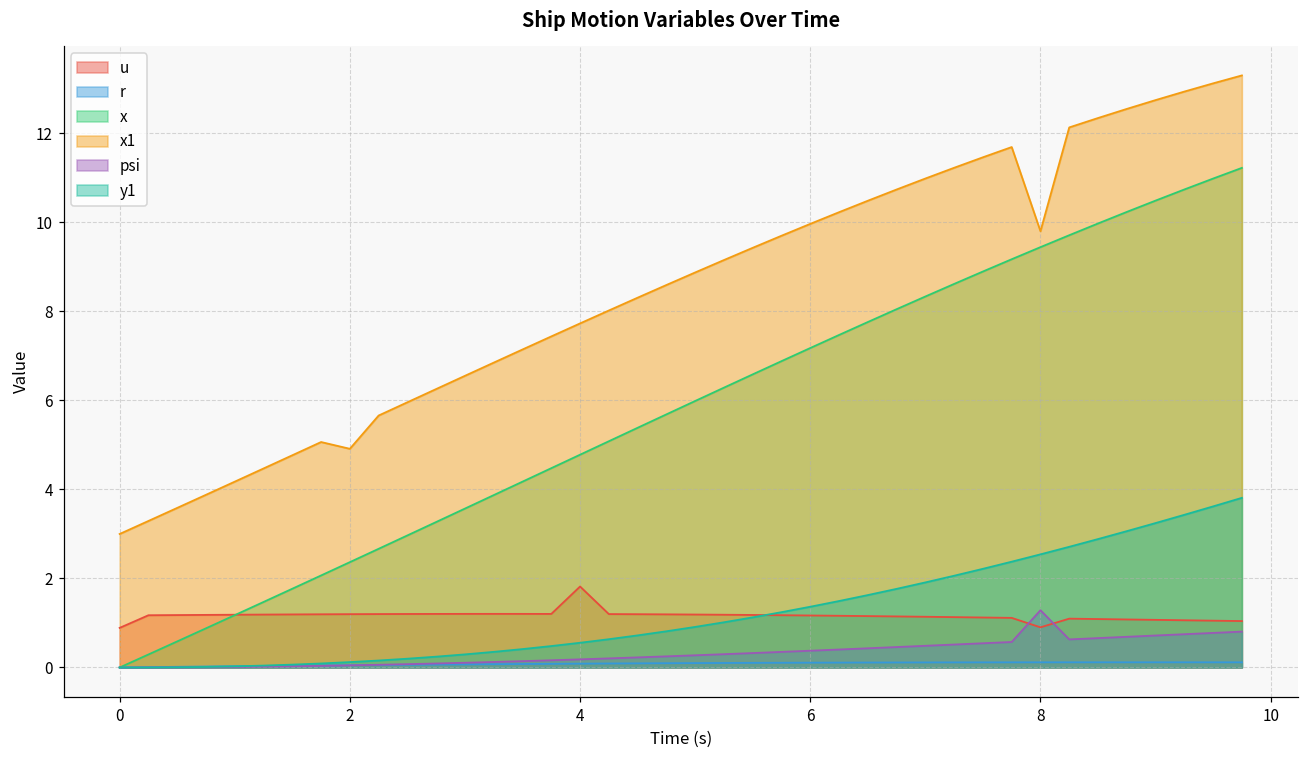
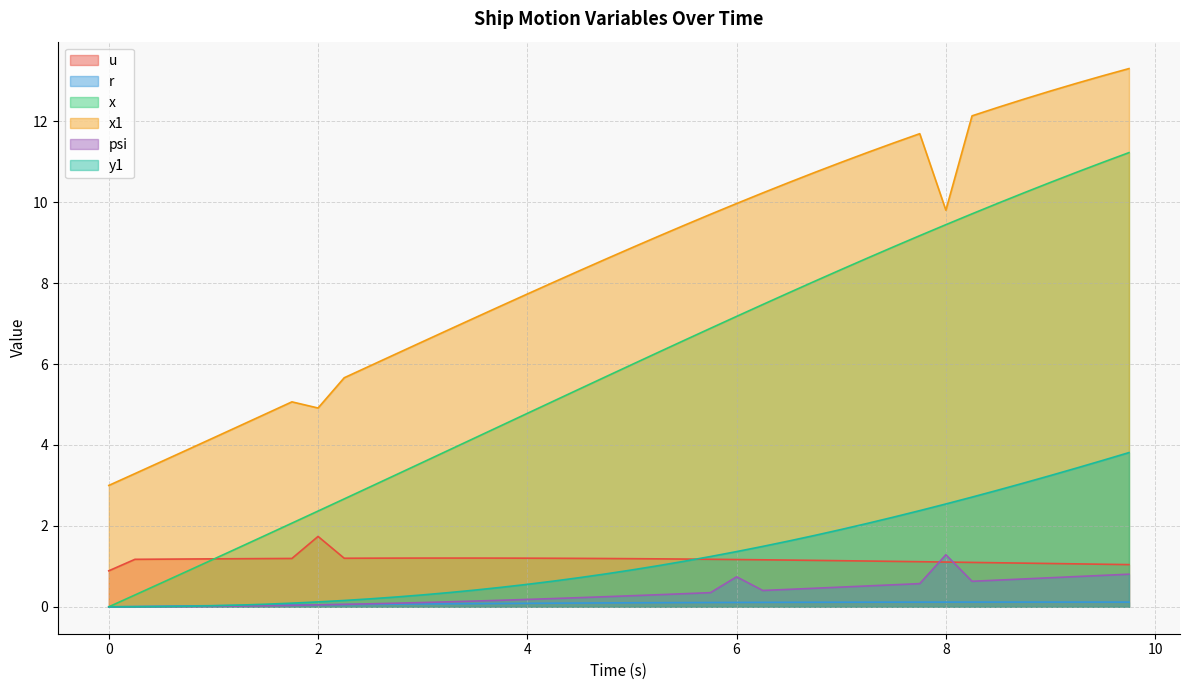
  {
    "u": {
      "0": 0.9,
-     "2": 1.2,
-     "4": 1.8,
+     "2": 1.7,
+     "4": 1.2,
      "6": 1.2,
-     "8": 0.9
+     "8": 1.1
    },
    "x1": {
      "0": 3.0,
      "2": 4.9,
      "4": 7.7,
      "6": 10.0,
      "8": 9.8
    },
    "psi": {
      "4": 0.2,
-     "6": 0.4,
+     "6": 0.7,
      "8": 1.3
    }
  }
